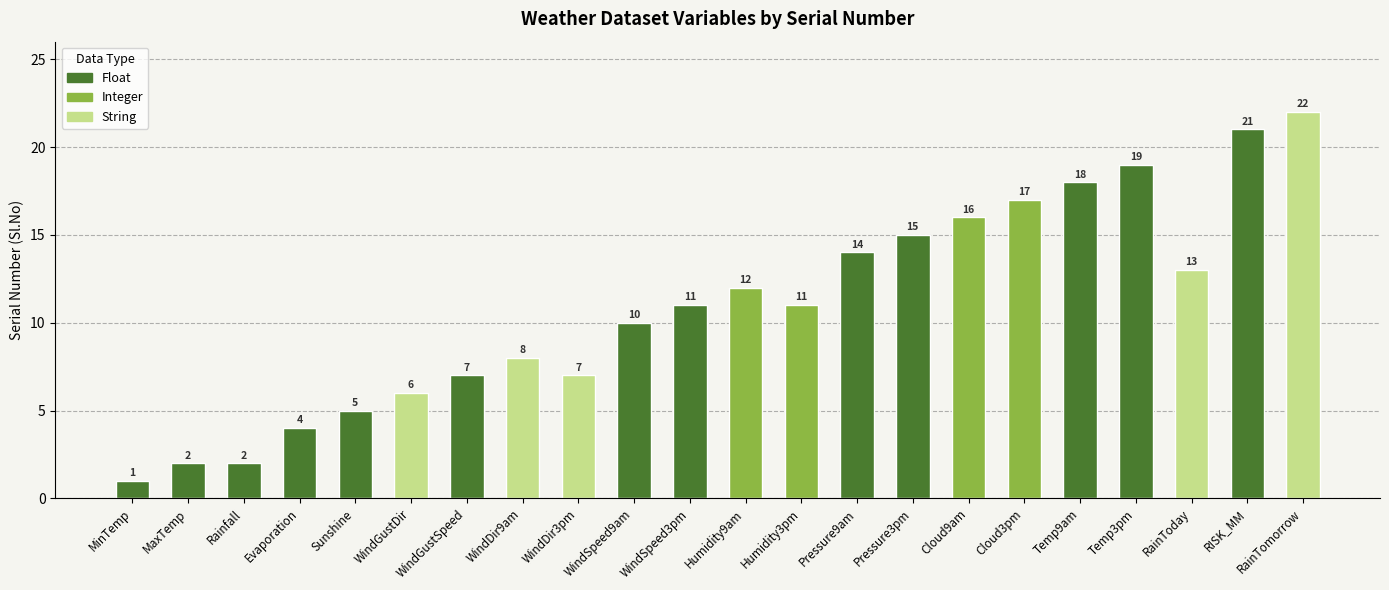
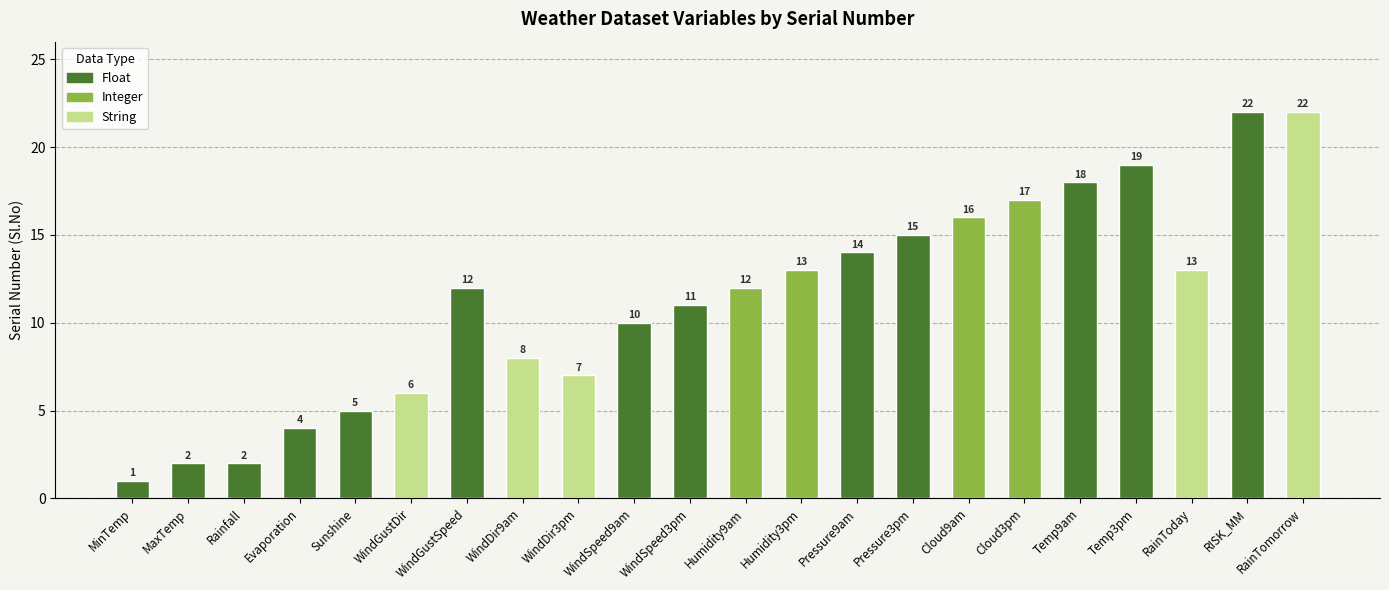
  {
    "MinTemp": 1,
    "MaxTemp": 2,
    "Rainfall": 2,
    "Evaporation": 4,
    "Sunshine": 5,
    "WindGustDir": 6,
-   "WindGustSpeed": 7,
+   "WindGustSpeed": 12,
    "WindDir9am": 8,
    "WindDir3pm": 7,
    "WindSpeed9am": 10,
    "WindSpeed3pm": 11,
    "Humidity9am": 12,
-   "Humidity3pm": 11,
+   "Humidity3pm": 13,
    "Pressure9am": 14,
    "Pressure3pm": 15,
    "Cloud9am": 16,
    "Cloud3pm": 17,
    "Temp9am": 18,
    "Temp3pm": 19,
    "RainToday": 13,
-   "RISK_MM": 21,
+   "RISK_MM": 22,
    "RainTomorrow": 22
  }
